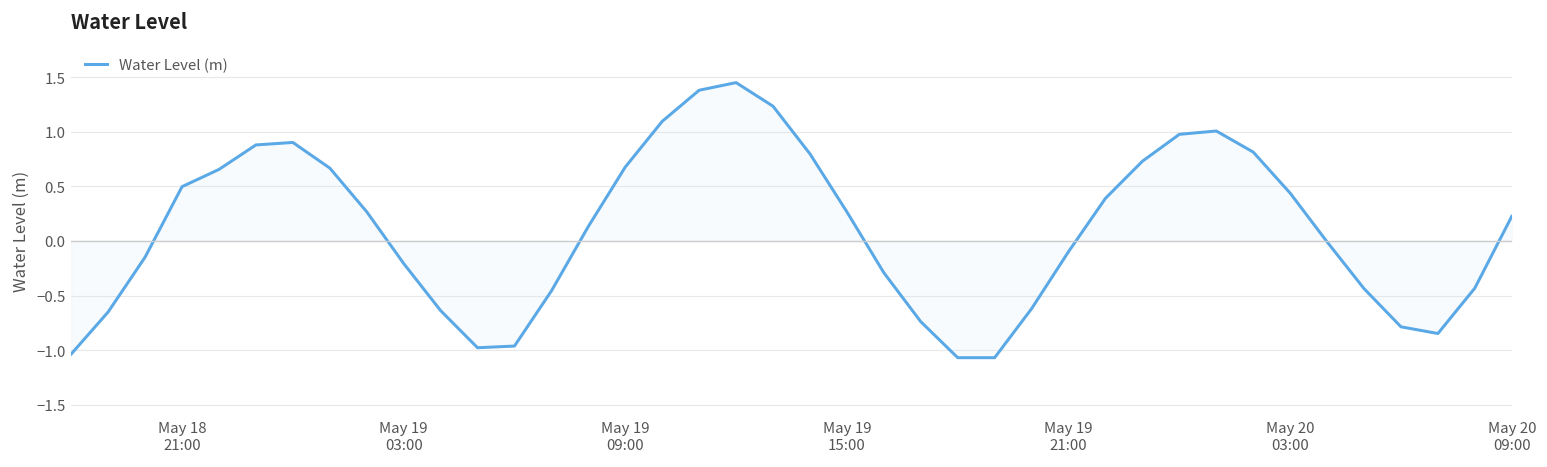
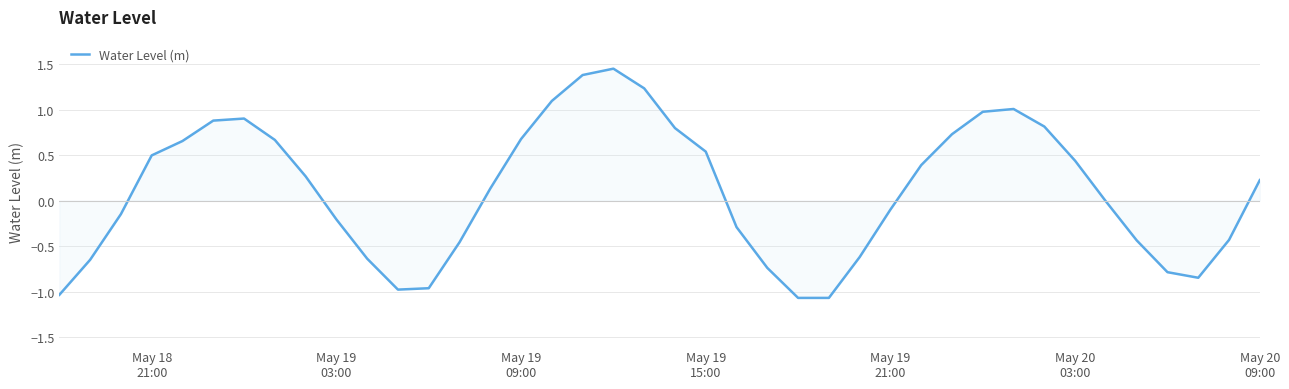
  {
    "Water Level (m)": {
      "May 19 03:00": -0.2,
-     "May 19 15:00": 0.3,
+     "May 19 15:00": 0.5,
      "May 19 21:00": -0.1
    }
  }
